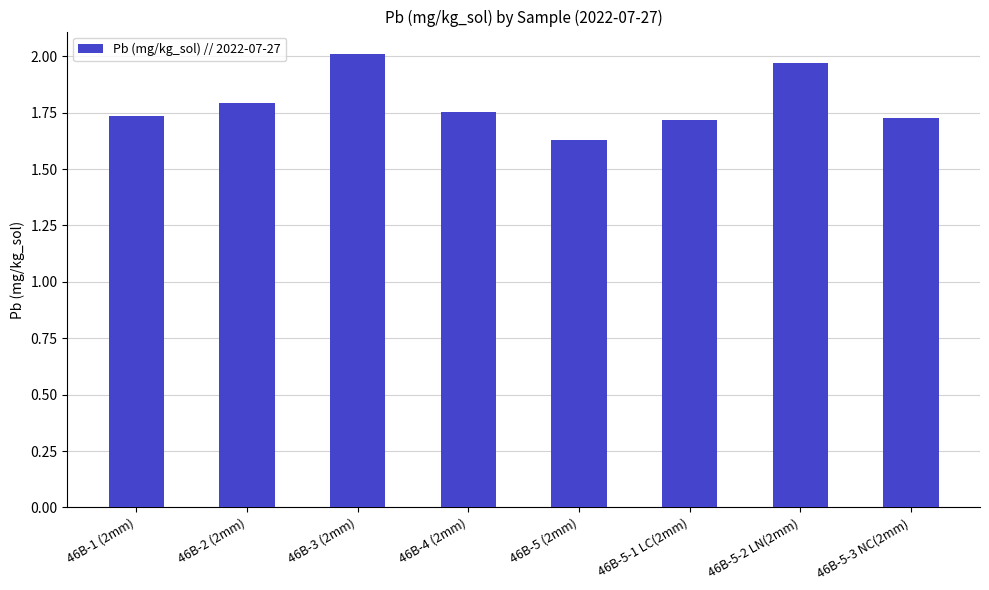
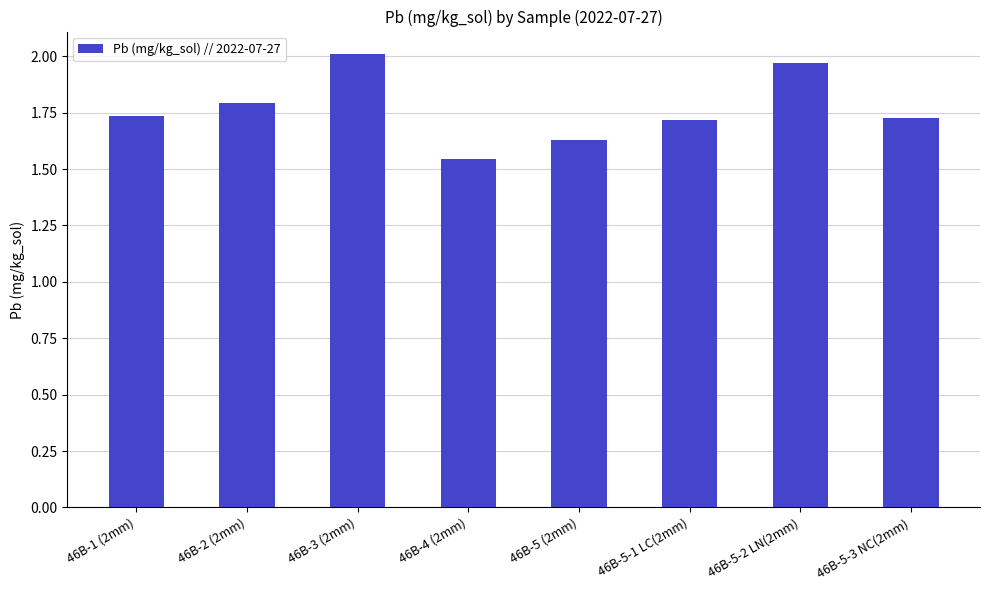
  {
    "46B-1 (2mm)": 1.74,
    "46B-2 (2mm)": 1.79,
    "46B-3 (2mm)": 2.01,
-   "46B-4 (2mm)": 1.75,
+   "46B-4 (2mm)": 1.55,
    "46B-5 (2mm)": 1.63,
    "46B-5-1 LC(2mm)": 1.72,
    "46B-5-2 LN(2mm)": 1.97,
    "46B-5-3 NC(2mm)": 1.73
  }
